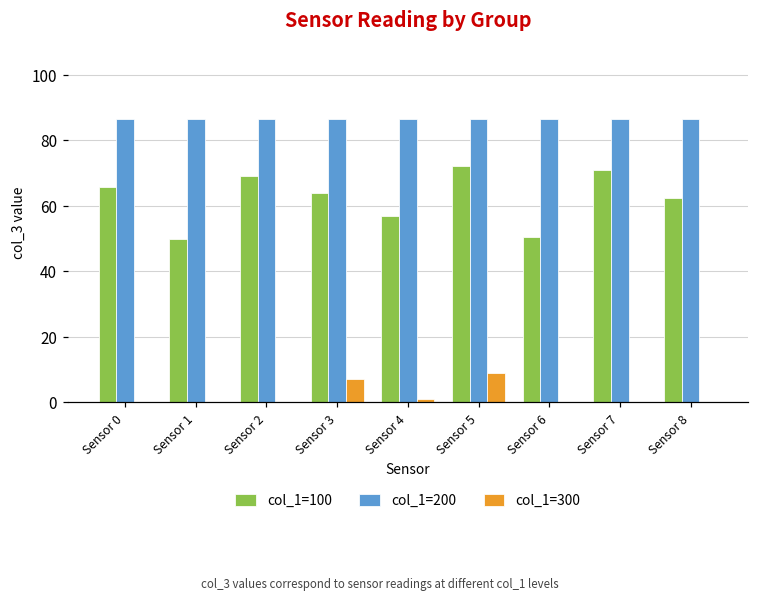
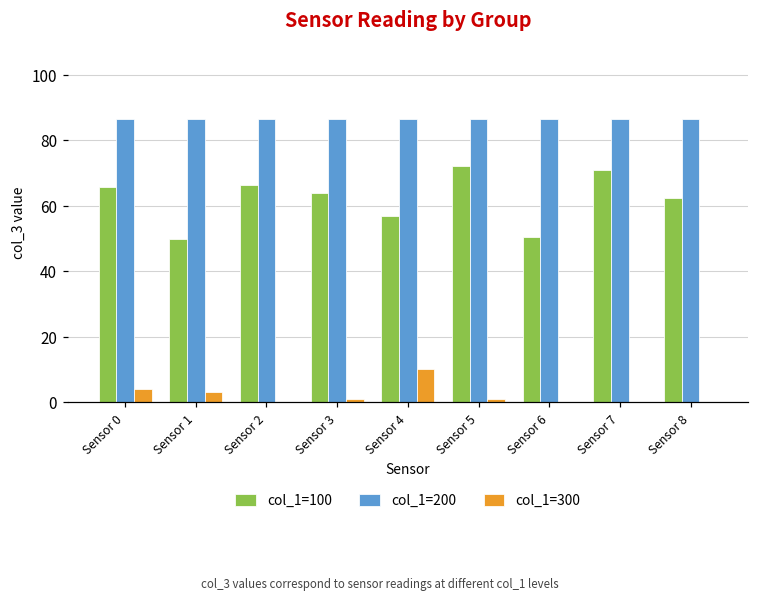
  {
    "col_1=100": {
      "Sensor 0": 66,
      "Sensor 1": 50,
-     "Sensor 2": 69,
+     "Sensor 2": 66,
      "Sensor 3": 64,
      "Sensor 4": 57,
      "Sensor 5": 72,
      "Sensor 6": 50,
      "Sensor 7": 71,
      "Sensor 8": 62
    },
    "col_1=200": {
      "Sensor 0": 86,
      "Sensor 1": 86,
      "Sensor 2": 86,
      "Sensor 3": 86,
      "Sensor 4": 86,
      "Sensor 5": 86,
      "Sensor 6": 86,
      "Sensor 7": 86,
      "Sensor 8": 86
    },
    "col_1=300": {
-     "Sensor 0": 0,
-     "Sensor 1": 0,
+     "Sensor 0": 4,
+     "Sensor 1": 3,
      "Sensor 2": 0,
-     "Sensor 3": 7,
-     "Sensor 4": 1,
-     "Sensor 5": 9,
+     "Sensor 3": 1,
+     "Sensor 4": 10,
+     "Sensor 5": 1,
      "Sensor 6": 0,
      "Sensor 7": 0,
      "Sensor 8": 0
    }
  }
